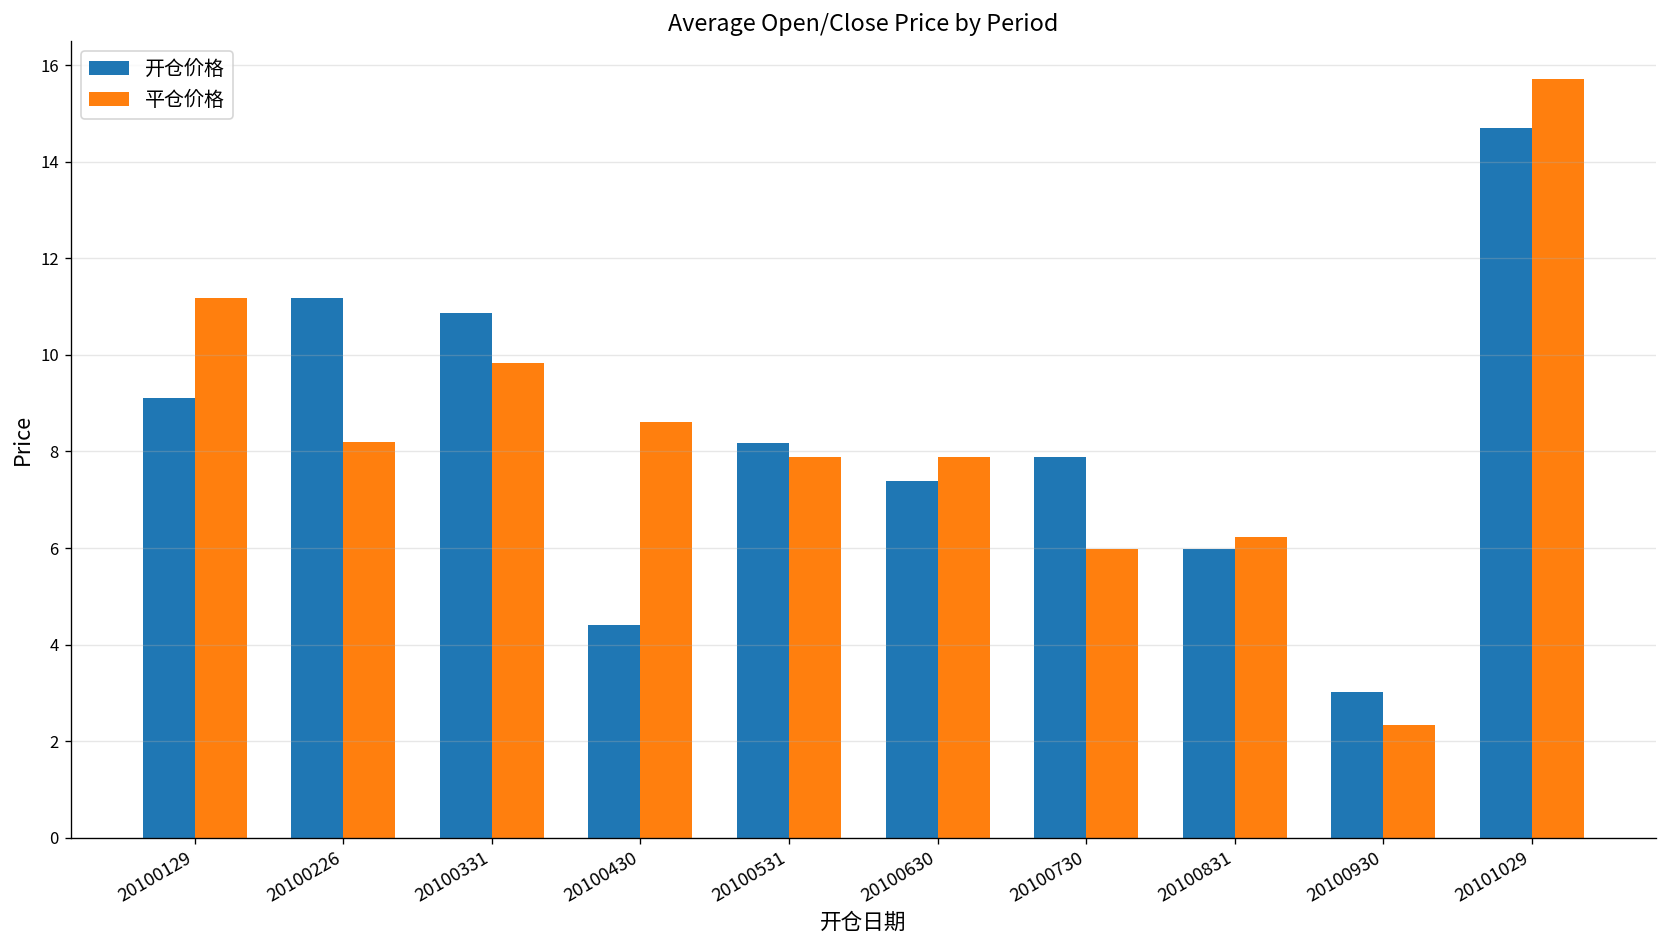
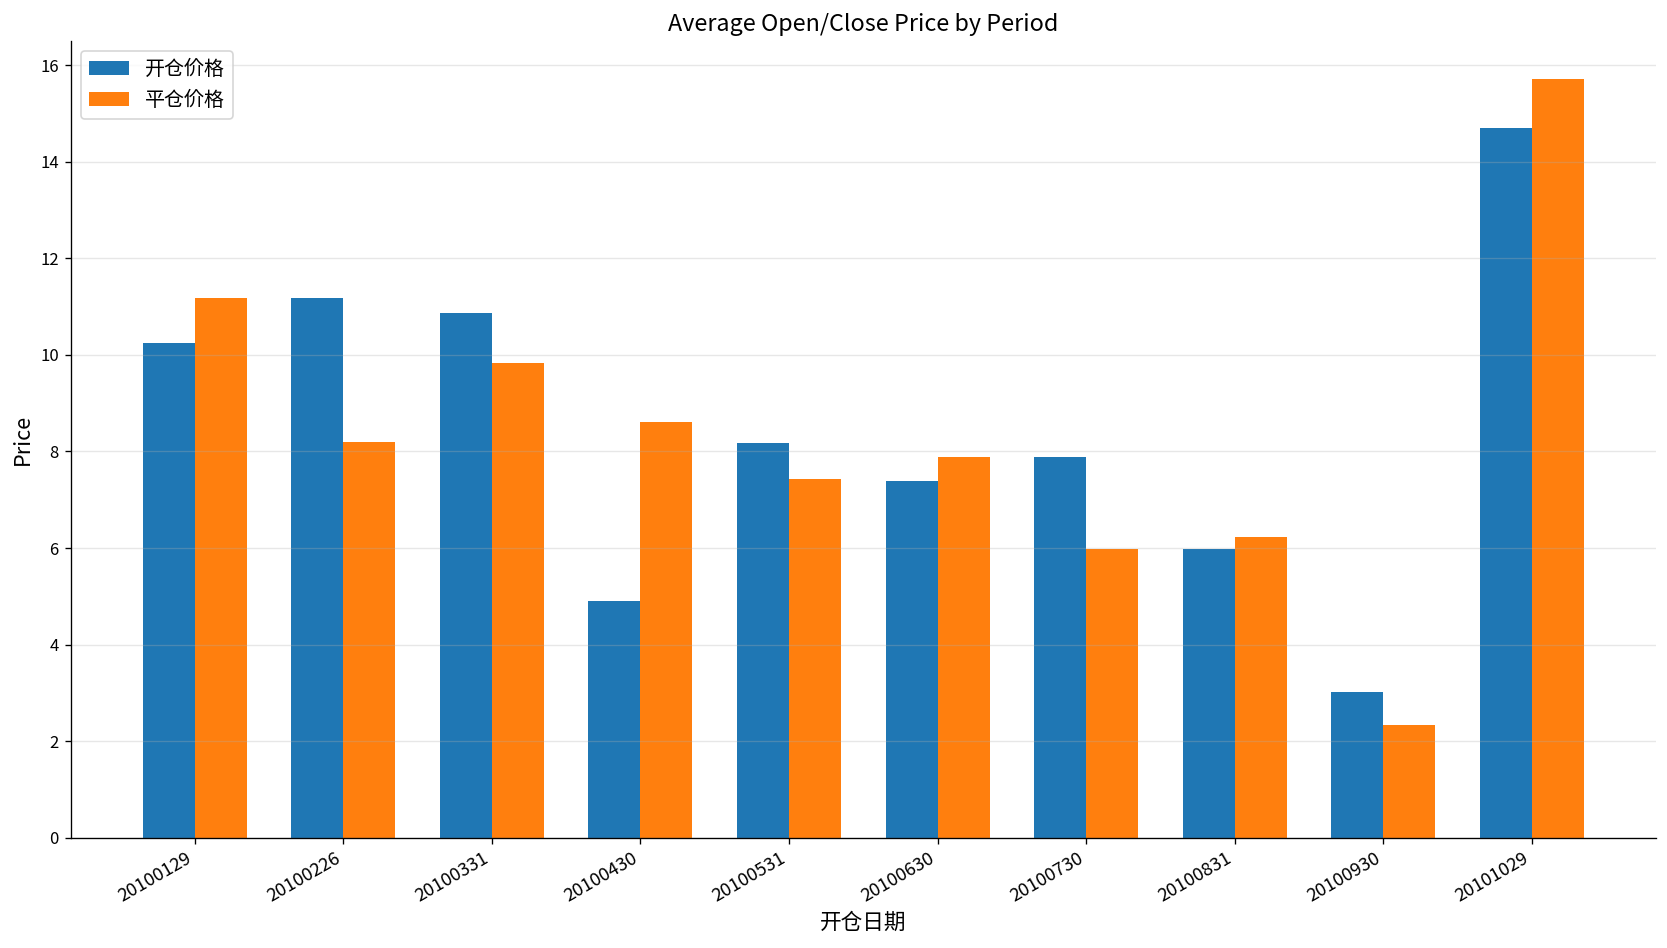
  {
    "开仓价格": {
-     "20100129": 9.1,
+     "20100129": 10.2,
      "20100226": 11.2,
      "20100331": 10.9,
-     "20100430": 4.4,
+     "20100430": 4.9,
      "20100531": 8.2,
      "20100630": 7.4,
      "20100730": 7.9,
      "20100831": 6.0,
      "20100930": 3.0,
      "20101029": 14.7
    },
    "平仓价格": {
      "20100129": 11.2,
      "20100226": 8.2,
      "20100331": 9.8,
      "20100430": 8.6,
-     "20100531": 7.9,
+     "20100531": 7.4,
      "20100630": 7.9,
      "20100730": 6.0,
      "20100831": 6.2,
      "20100930": 2.3,
      "20101029": 15.7
    }
  }
